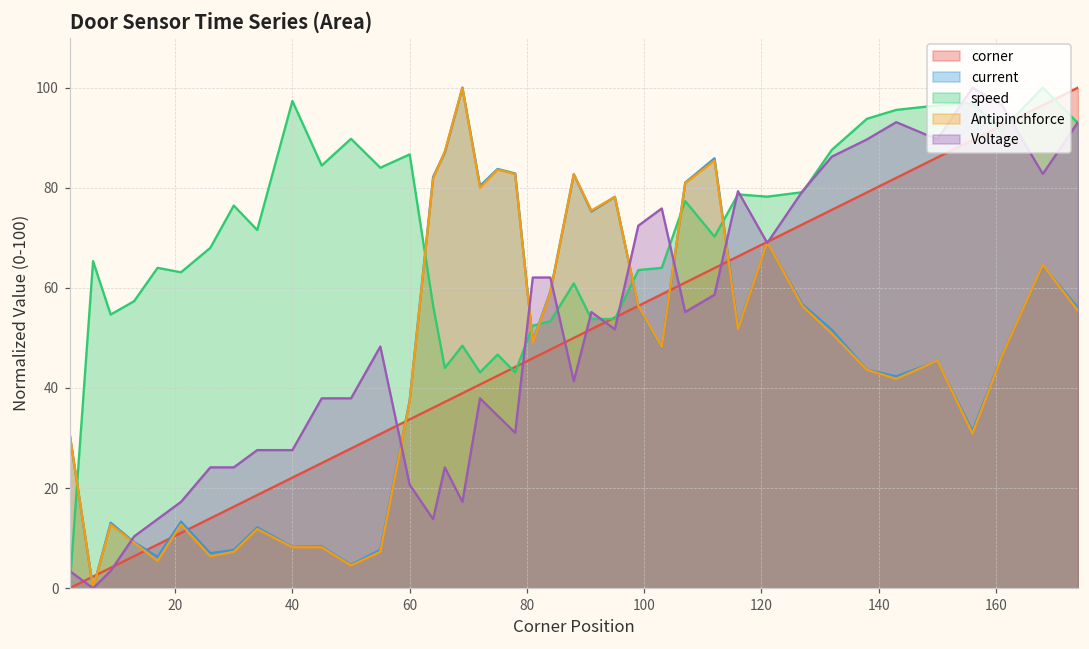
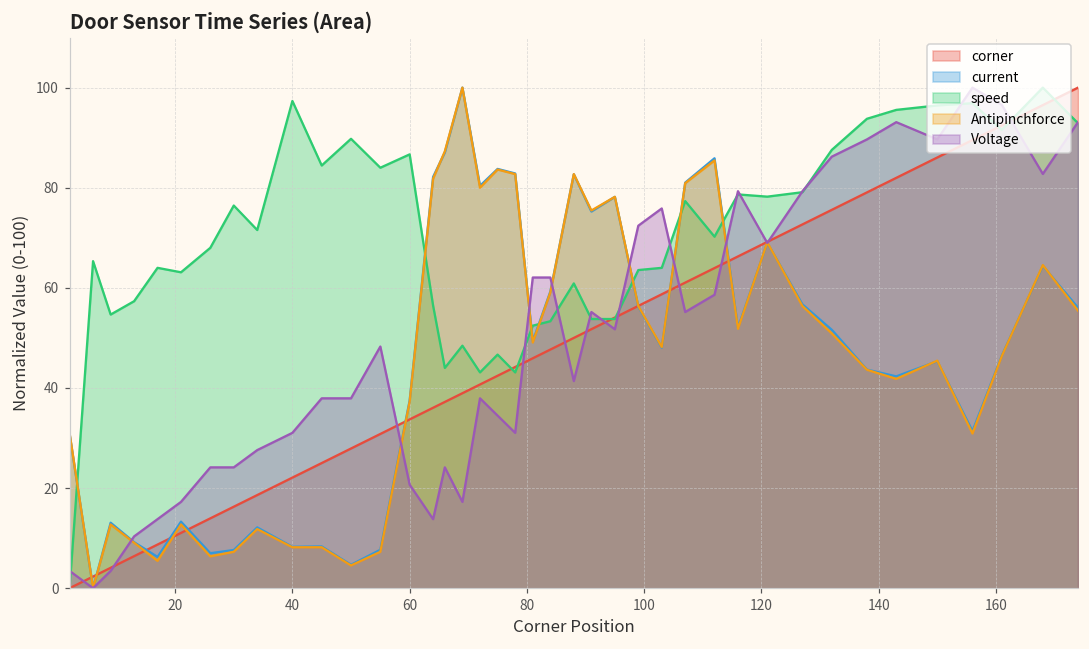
  {
    "speed": {
      "40": 97,
      "60": 87
    },
    "Voltage": {
-     "40": 28,
+     "40": 31,
      "60": 21
    }
  }
